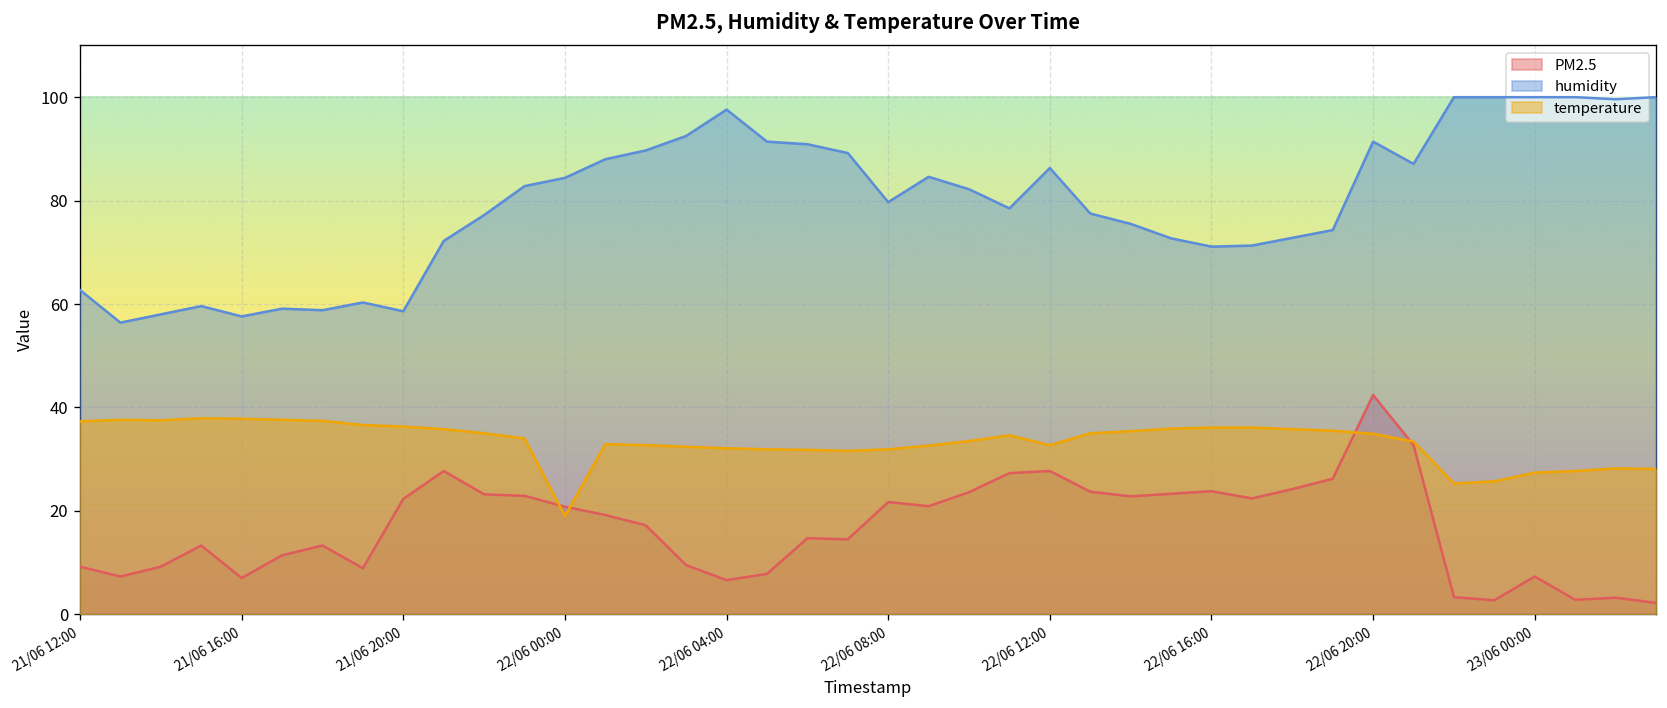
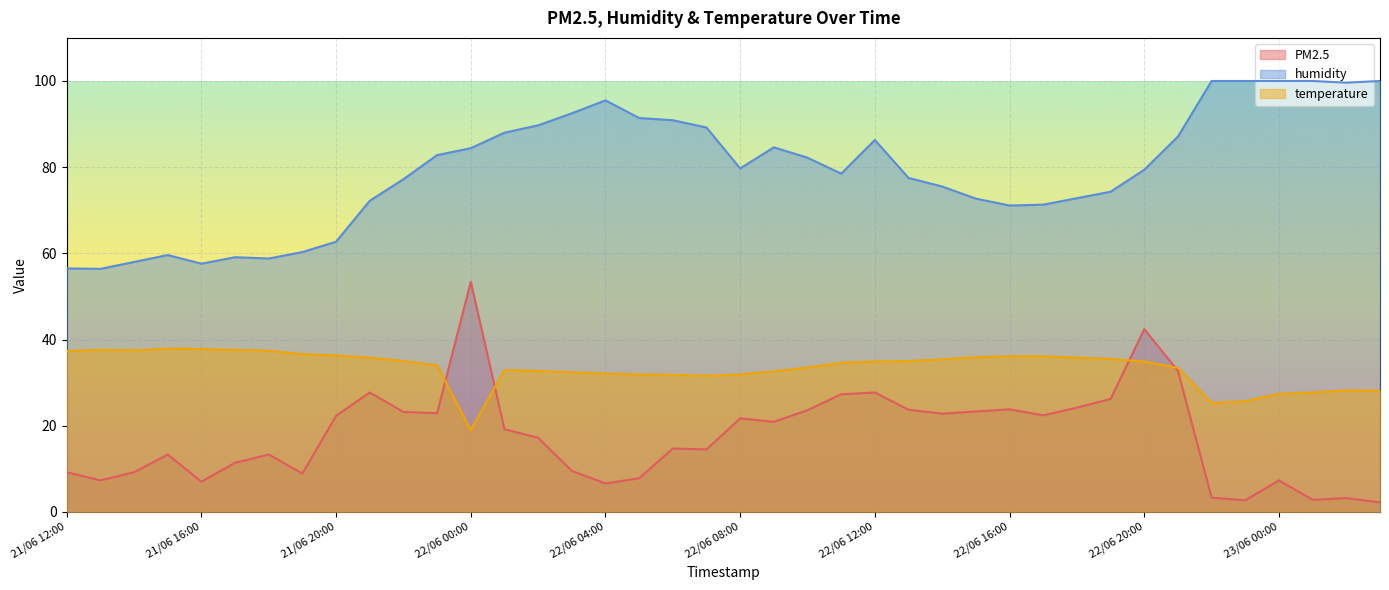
  {
    "PM2.5": {
      "21/06 12:00": 9,
      "21/06 16:00": 7,
      "21/06 20:00": 22,
-     "22/06 00:00": 21,
+     "22/06 00:00": 53,
      "22/06 04:00": 7,
      "22/06 08:00": 22,
      "22/06 12:00": 28,
      "22/06 16:00": 24,
      "22/06 20:00": 42,
      "23/06 00:00": 7
    },
    "humidity": {
-     "21/06 12:00": 63,
+     "21/06 12:00": 57,
      "21/06 16:00": 58,
-     "21/06 20:00": 59,
+     "21/06 20:00": 63,
      "22/06 00:00": 84,
-     "22/06 04:00": 98,
+     "22/06 04:00": 96,
      "22/06 08:00": 80,
      "22/06 12:00": 86,
      "22/06 16:00": 71,
-     "22/06 20:00": 91
+     "22/06 20:00": 79
    },
    "temperature": {
      "21/06 12:00": 37,
      "21/06 16:00": 38,
      "21/06 20:00": 36,
      "22/06 00:00": 19,
      "22/06 04:00": 32,
      "22/06 08:00": 32,
-     "22/06 12:00": 33,
+     "22/06 12:00": 35,
      "22/06 16:00": 36,
      "22/06 20:00": 35,
      "23/06 00:00": 27
    }
  }
